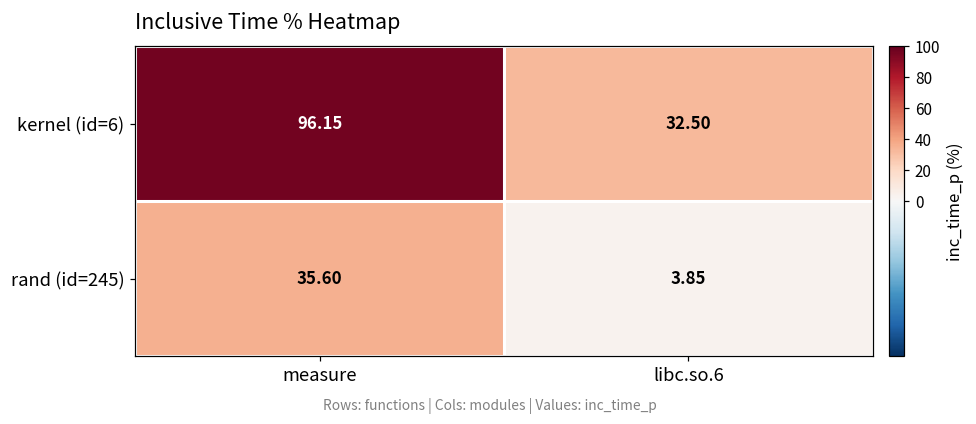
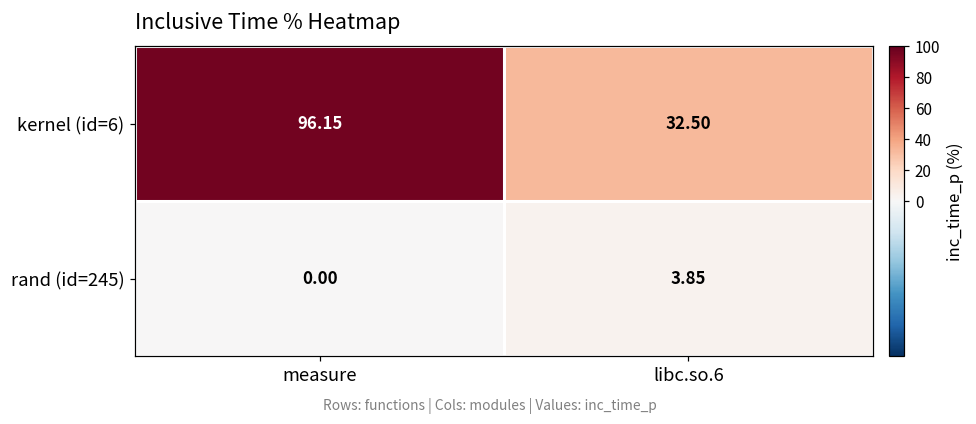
  {
    "kernel (id=6)": {
      "measure": 96.15,
      "libc.so.6": 32.50
    },
    "rand (id=245)": {
-     "measure": 35.60,
+     "measure": 0.00,
      "libc.so.6": 3.85
    }
  }
